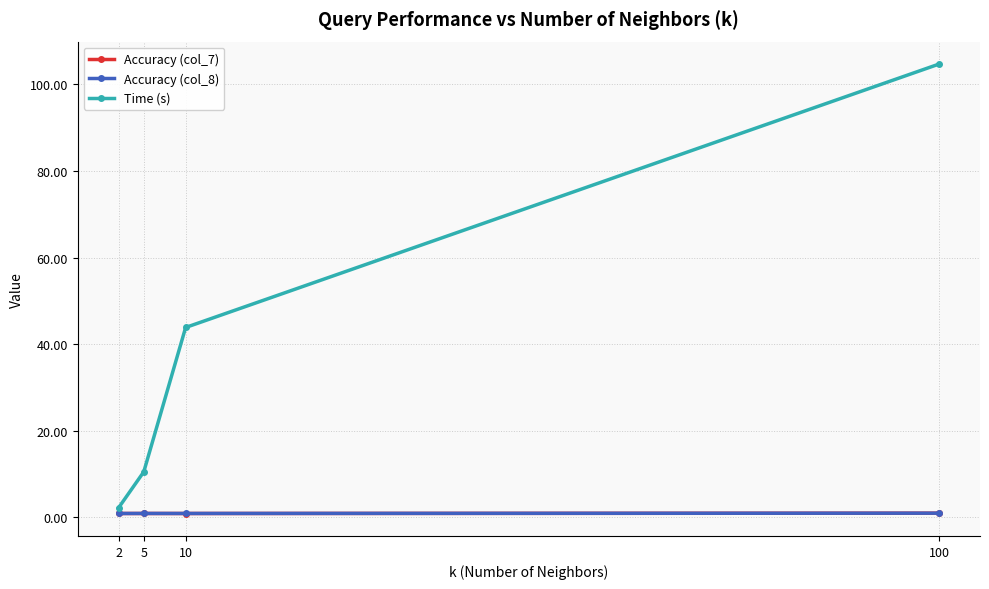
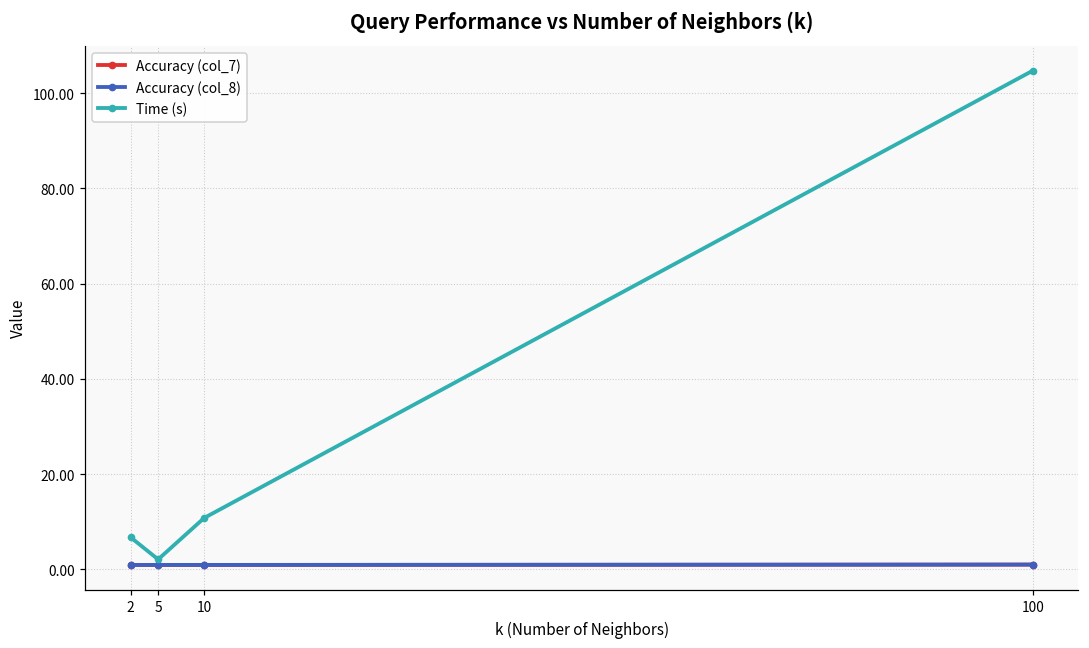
  {
    "Accuracy (col_8)": {
      "2": 1,
      "5": 1,
      "10": 1,
      "100": 1
    },
    "Time (s)": {
-     "2": 2,
-     "5": 11,
-     "10": 44,
+     "2": 7,
+     "5": 2,
+     "10": 11,
      "100": 105
    }
  }
